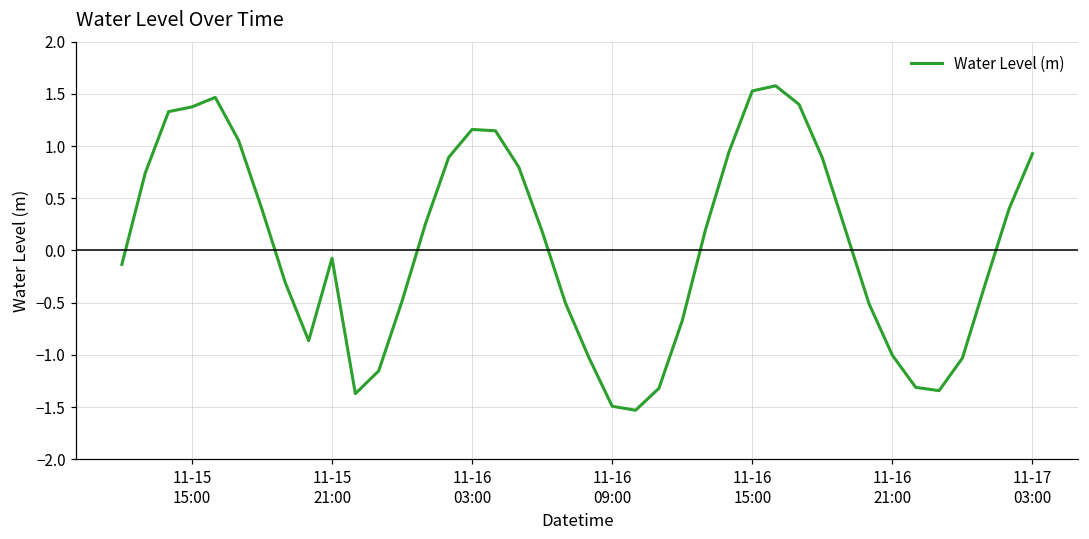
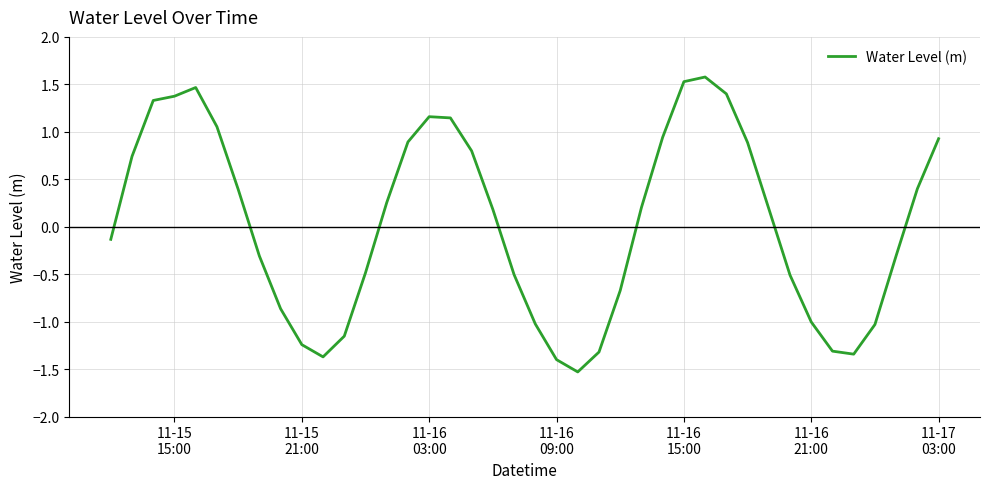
  {
    "11-15 15:00": 1.4,
-   "11-15 21:00": -0.1,
+   "11-15 21:00": -1.2,
    "11-16 03:00": 1.2,
-   "11-16 09:00": -1.5,
+   "11-16 09:00": -1.4,
    "11-16 15:00": 1.5,
    "11-16 21:00": -1.0,
    "11-17 03:00": 0.9
  }
